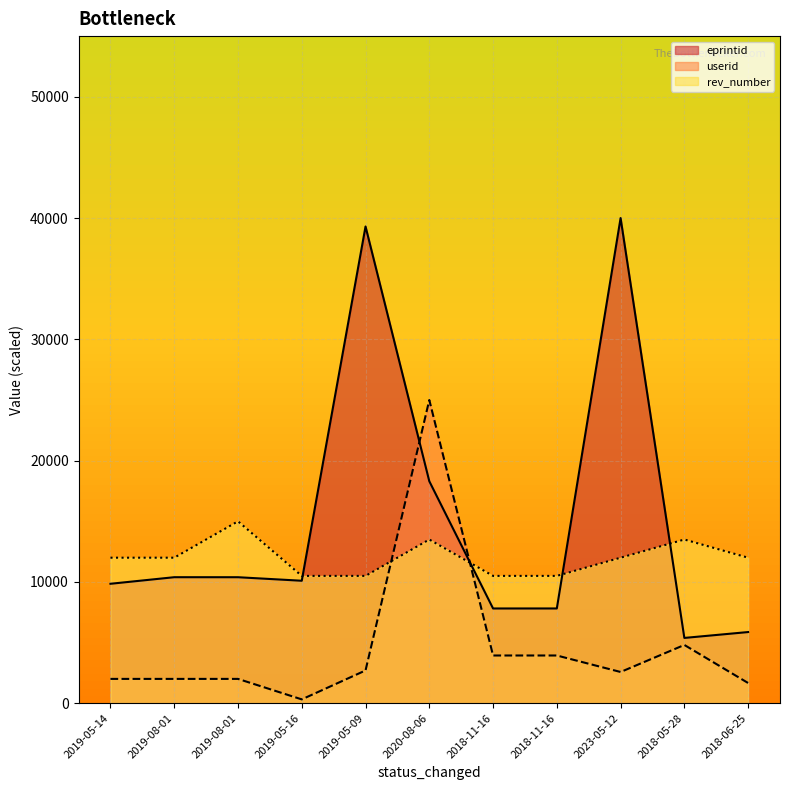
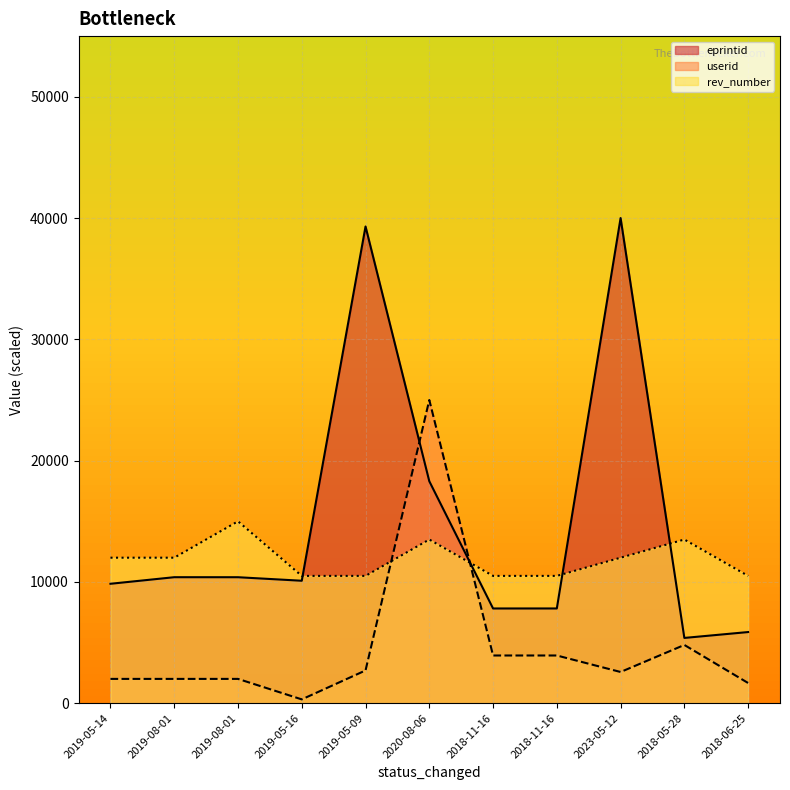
  {
    "eprintid": {
      "2019-05-14": 9900,
      "2019-05-16": 10100,
      "2019-05-09": 39300,
      "2020-08-06": 18300,
      "2023-05-12": 40000,
      "2018-05-28": 5400,
      "2018-06-25": 5900
    },
    "userid": {
      "2019-05-14": 2000,
      "2019-05-16": 300,
      "2019-05-09": 2700,
      "2020-08-06": 25000,
      "2023-05-12": 2600,
      "2018-05-28": 4800,
      "2018-06-25": 1700
    },
    "rev_number": {
      "2019-05-14": 12000,
      "2019-05-16": 10500,
      "2019-05-09": 10500,
      "2020-08-06": 13500,
      "2023-05-12": 12000,
      "2018-05-28": 13500,
-     "2018-06-25": 12000
+     "2018-06-25": 10500
    }
  }
